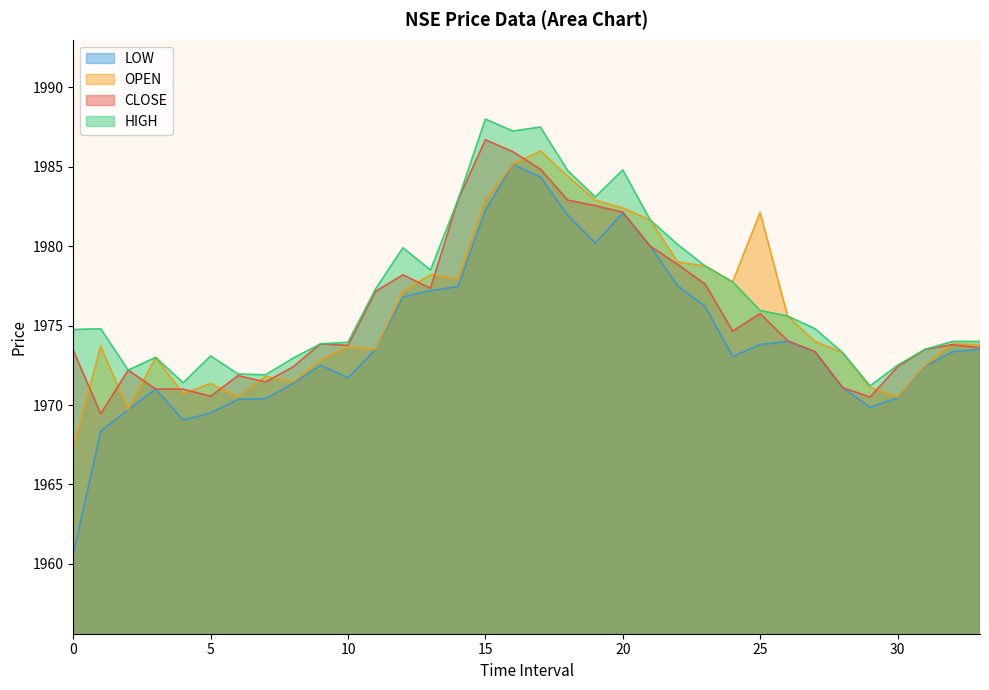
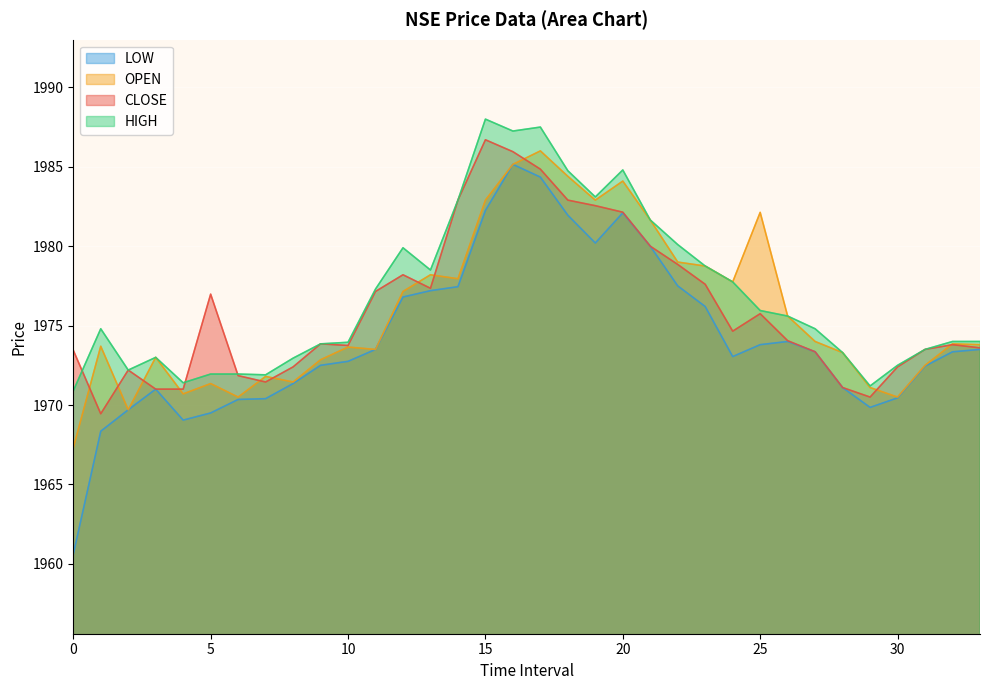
  {
    "LOW": {
      "0": 1960.6,
      "5": 1969.5,
-     "10": 1971.7,
+     "10": 1972.8,
      "15": 1982.3,
      "25": 1973.8
    },
    "OPEN": {
      "0": 1967.3,
      "5": 1971.4,
      "15": 1982.9,
-     "20": 1982.4,
+     "20": 1984.1,
      "25": 1982.1
    },
    "CLOSE": {
      "0": 1973.5,
-     "5": 1970.6,
+     "5": 1977.0,
      "15": 1986.7,
      "25": 1975.8
    },
    "HIGH": {
-     "0": 1974.8,
-     "5": 1973.1,
+     "0": 1970.9,
+     "5": 1972.0,
      "10": 1974.0,
      "15": 1988.0,
      "20": 1984.8,
      "25": 1976.0
    }
  }
